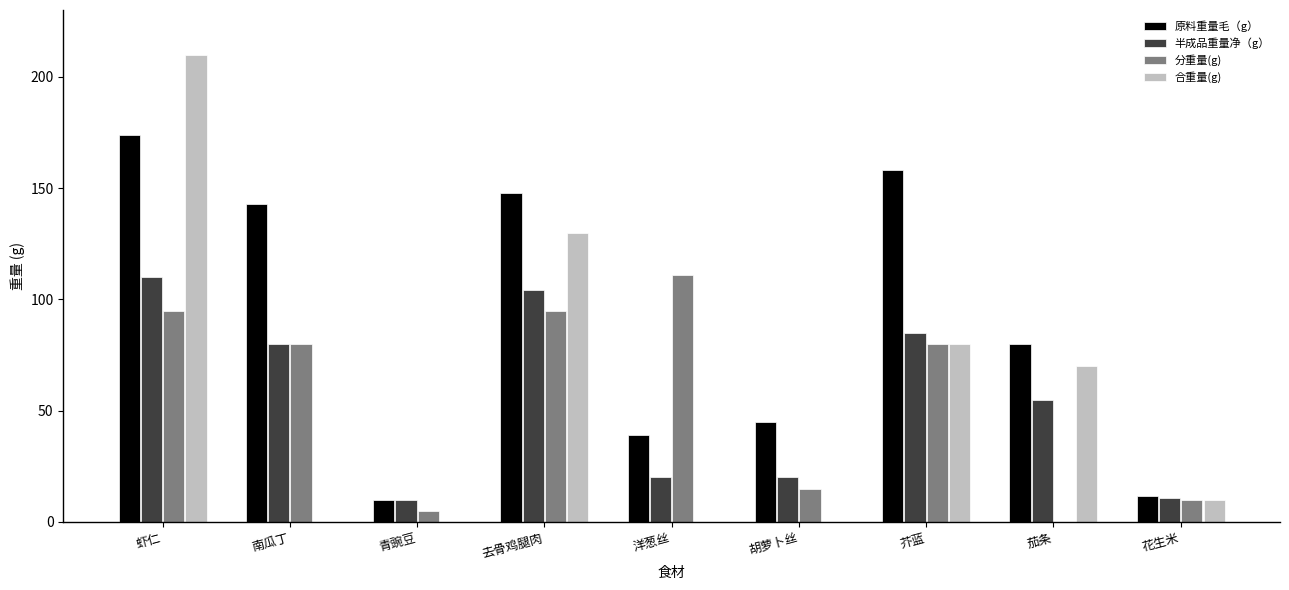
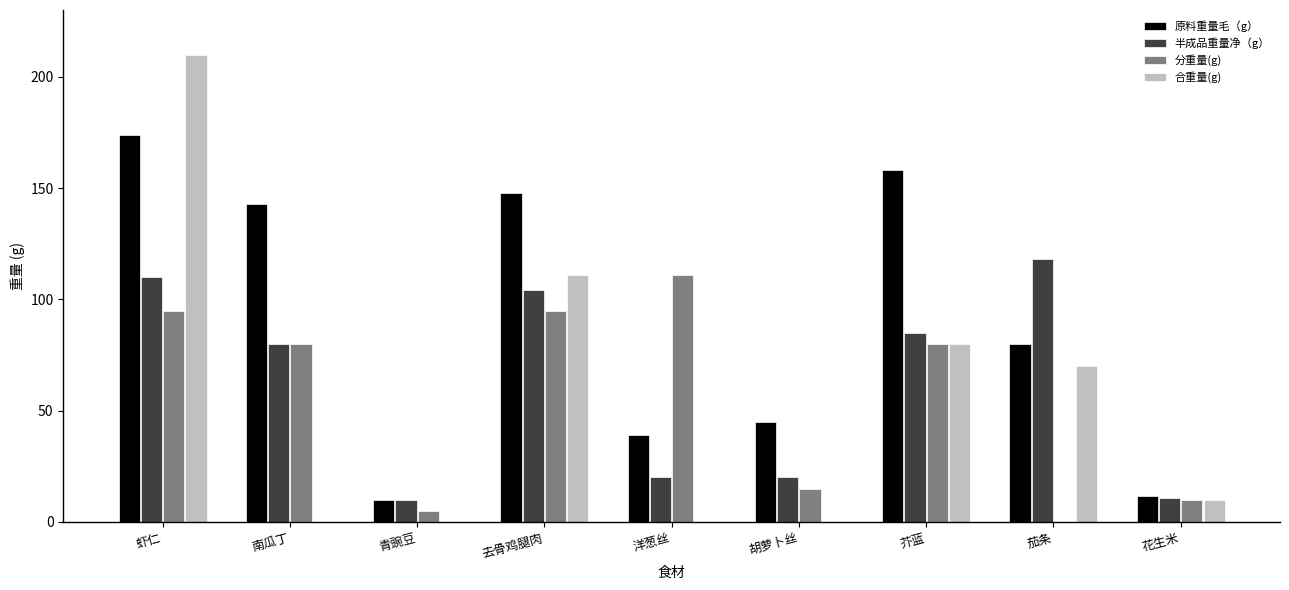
  {
    "原料重量毛（g）": {
      "虾仁": 174,
      "南瓜丁": 143,
      "青豌豆": 10,
      "去骨鸡腿肉": 148,
      "洋葱丝": 39,
      "胡萝卜丝": 45,
      "芥蓝": 158,
      "茄条": 80,
      "花生米": 12
    },
    "半成品重量净（g）": {
      "虾仁": 110,
      "南瓜丁": 80,
      "青豌豆": 10,
      "去骨鸡腿肉": 104,
      "洋葱丝": 20,
      "胡萝卜丝": 20,
      "芥蓝": 85,
-     "茄条": 55,
+     "茄条": 118,
      "花生米": 11
    },
    "分重量(g)": {
      "虾仁": 95,
      "南瓜丁": 80,
      "青豌豆": 5,
      "去骨鸡腿肉": 95,
      "洋葱丝": 111,
      "胡萝卜丝": 15,
      "芥蓝": 80,
      "茄条": 0,
      "花生米": 10
    },
    "合重量(g)": {
      "虾仁": 210,
      "南瓜丁": 0,
      "青豌豆": 0,
-     "去骨鸡腿肉": 130,
+     "去骨鸡腿肉": 111,
      "洋葱丝": 0,
      "胡萝卜丝": 0,
      "芥蓝": 80,
      "茄条": 70,
      "花生米": 10
    }
  }
